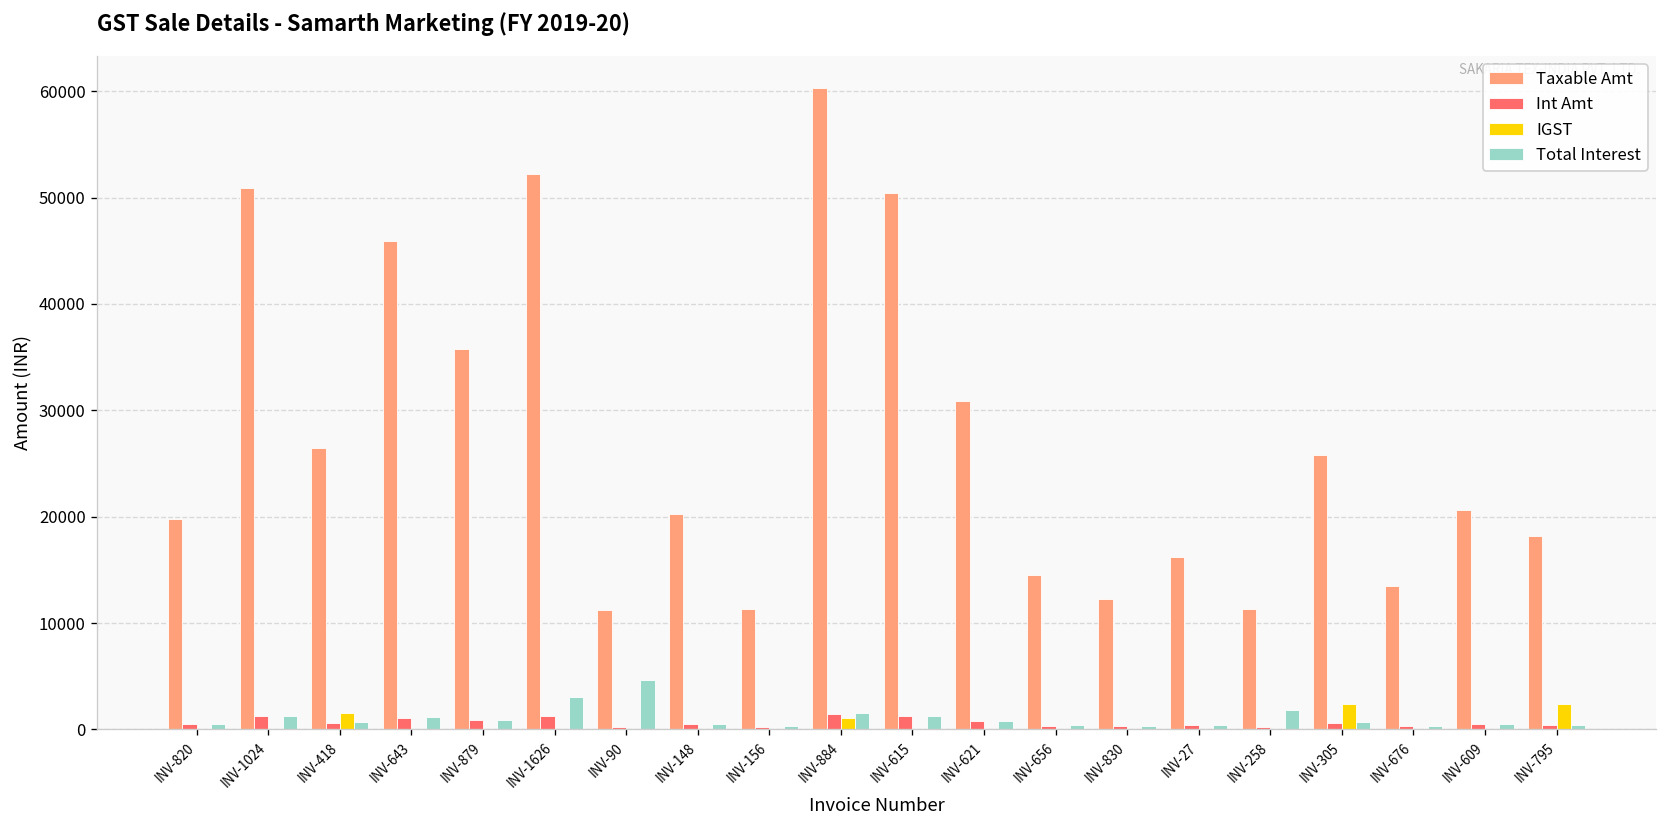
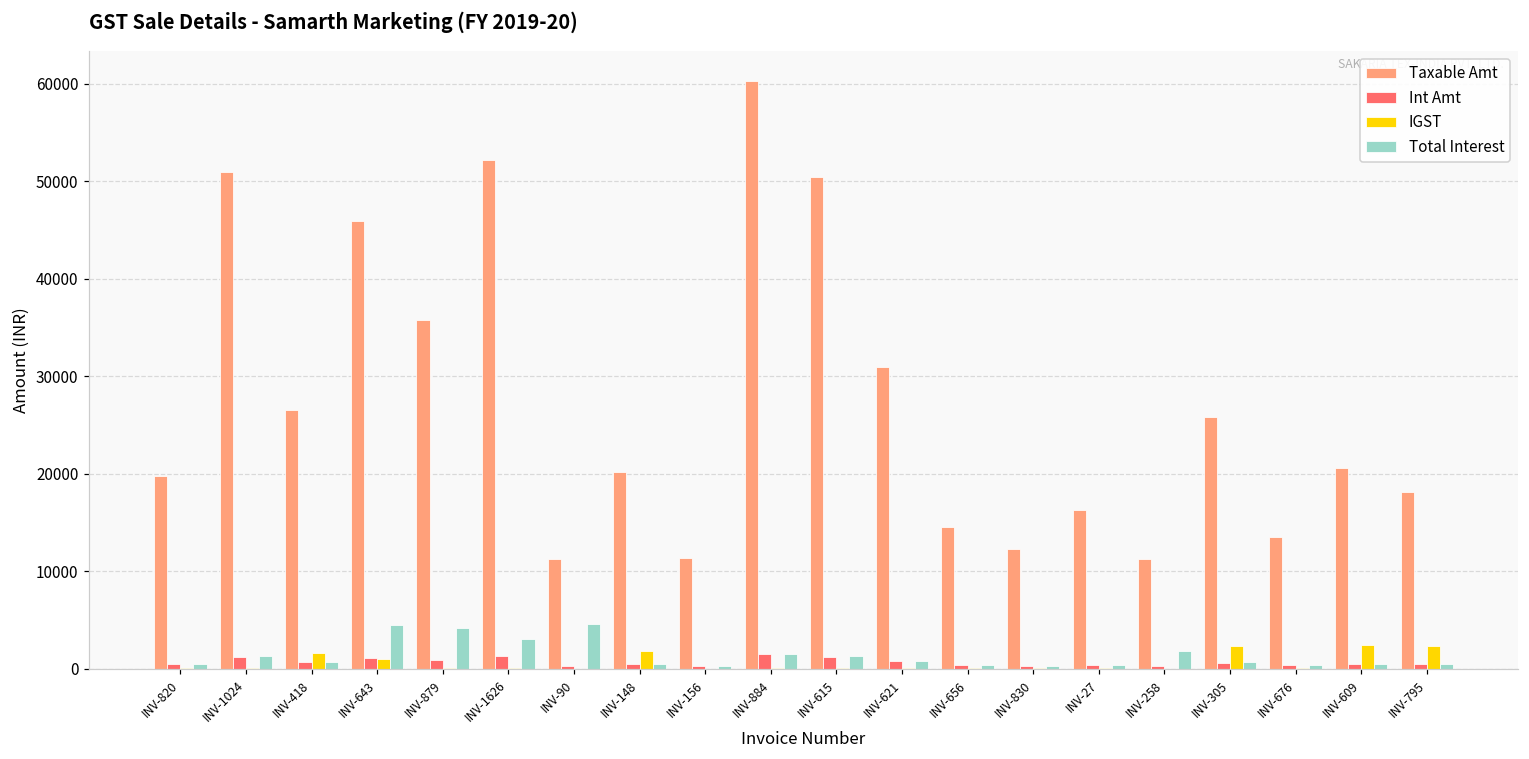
  {
    "IGST": {
      "INV-418": 2000,
-     "INV-643": 0,
-     "INV-148": 0,
-     "INV-884": 1000,
+     "INV-643": 1000,
+     "INV-148": 2000,
+     "INV-884": 0,
      "INV-305": 2000,
-     "INV-609": 0,
+     "INV-609": 2000,
      "INV-795": 2000
    },
    "Total Interest": {
      "INV-820": 1000,
      "INV-1024": 1000,
      "INV-418": 1000,
-     "INV-643": 1000,
-     "INV-879": 1000,
+     "INV-643": 4000,
+     "INV-879": 4000,
      "INV-1626": 3000,
      "INV-90": 5000,
      "INV-148": 1000,
      "INV-156": 0,
      "INV-884": 2000,
      "INV-615": 1000,
      "INV-621": 1000,
      "INV-656": 0,
      "INV-830": 0,
      "INV-27": 0,
      "INV-258": 2000,
      "INV-305": 1000,
      "INV-676": 0,
      "INV-609": 1000,
      "INV-795": 0
    }
  }
